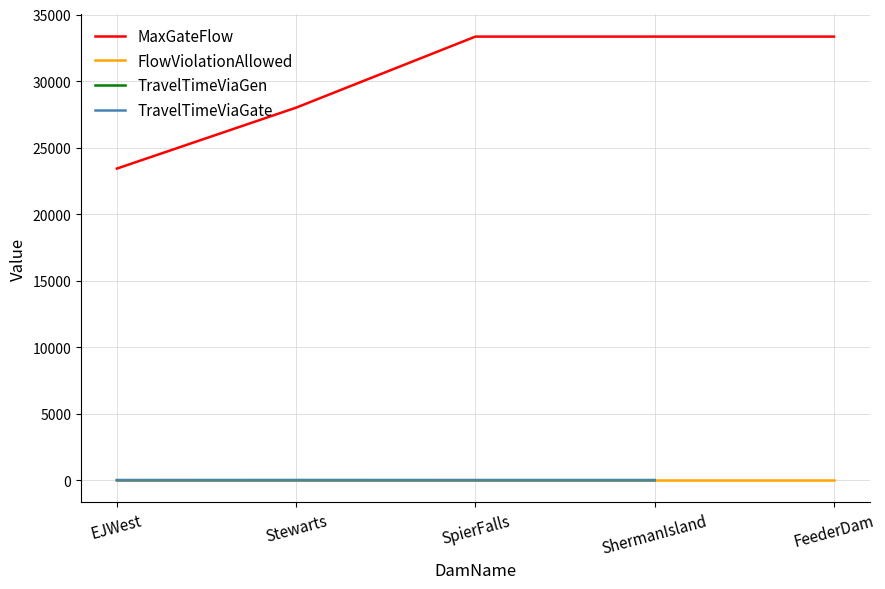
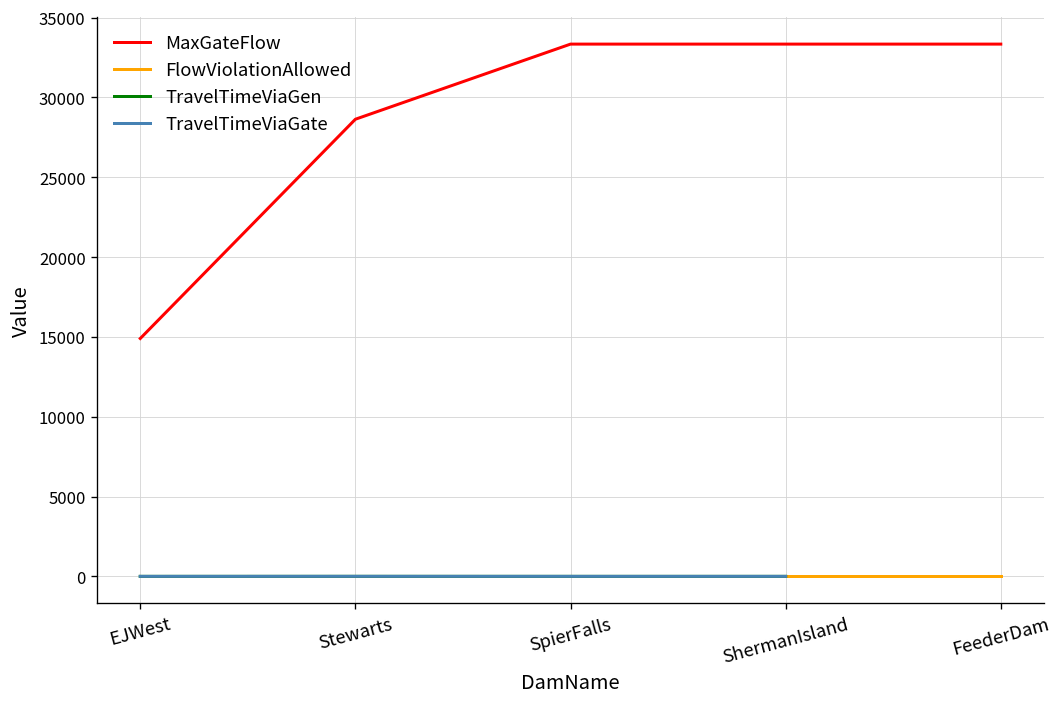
  {
    "MaxGateFlow": {
-     "EJWest": 23400,
-     "Stewarts": 28000,
+     "EJWest": 14900,
+     "Stewarts": 28600,
      "SpierFalls": 33300,
      "ShermanIsland": 33300,
      "FeederDam": 33300
    },
    "FlowViolationAllowed": {
      "FeederDam": 0
    }
  }
